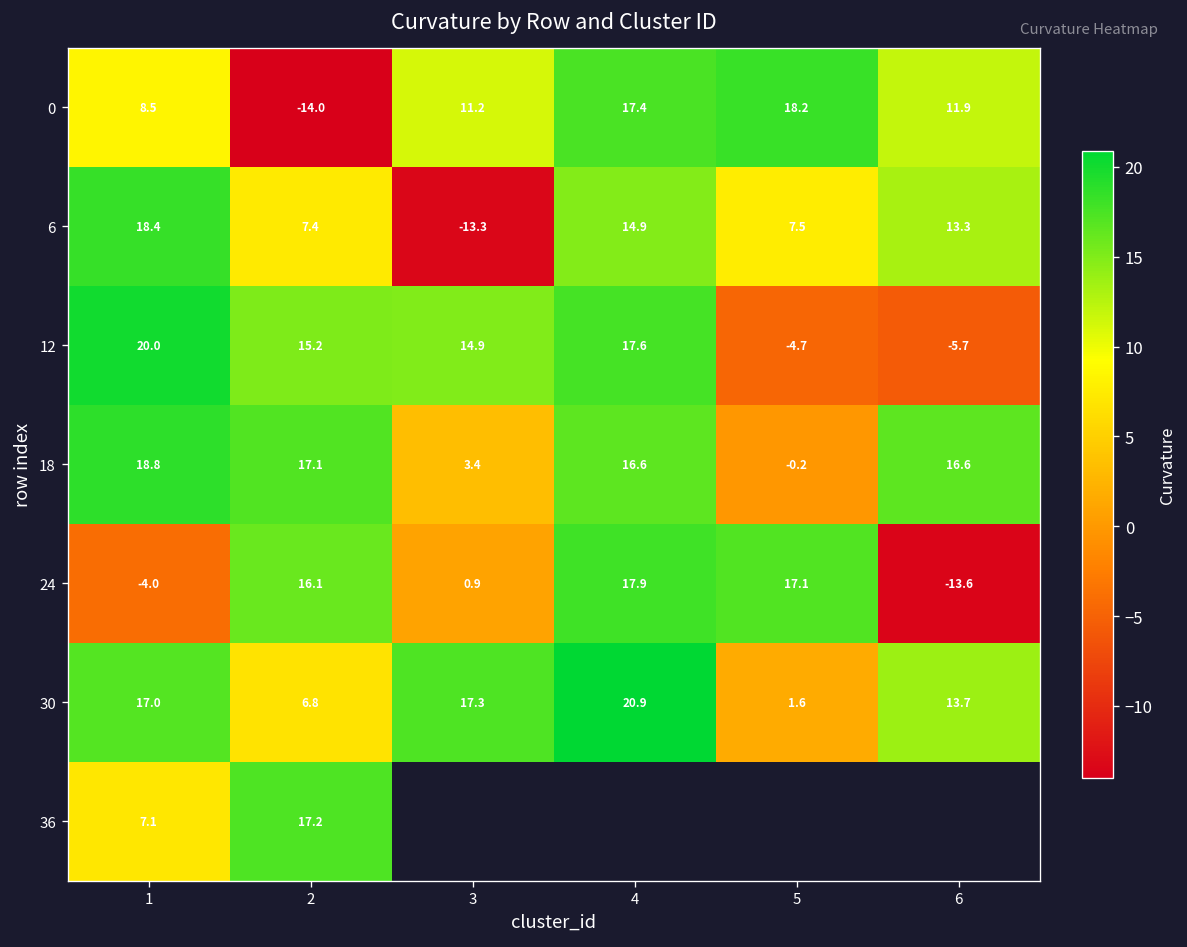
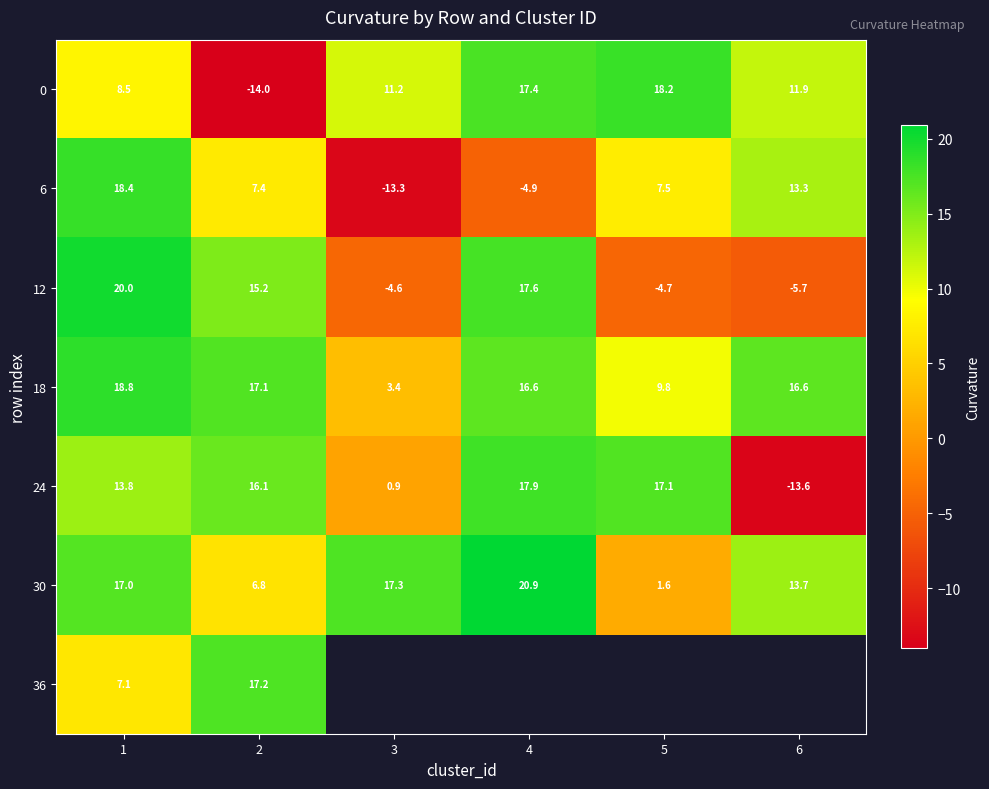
  {
    "0": {
      "1": 8.5,
      "2": -14.0,
      "3": 11.2,
      "4": 17.4,
      "5": 18.2,
      "6": 11.9
    },
    "6": {
      "1": 18.4,
      "2": 7.4,
      "3": -13.3,
-     "4": 14.9,
+     "4": -4.9,
      "5": 7.5,
      "6": 13.3
    },
    "12": {
      "1": 20.0,
      "2": 15.2,
-     "3": 14.9,
+     "3": -4.6,
      "4": 17.6,
      "5": -4.7,
      "6": -5.7
    },
    "18": {
      "1": 18.8,
      "2": 17.1,
      "3": 3.4,
      "4": 16.6,
-     "5": -0.2,
+     "5": 9.8,
      "6": 16.6
    },
    "24": {
-     "1": -4.0,
+     "1": 13.8,
      "2": 16.1,
      "3": 0.9,
      "4": 17.9,
      "5": 17.1,
      "6": -13.6
    },
    "30": {
      "1": 17.0,
      "2": 6.8,
      "3": 17.3,
      "4": 20.9,
      "5": 1.6,
      "6": 13.7
    },
    "36": {
      "1": 7.1,
      "2": 17.2
    }
  }
